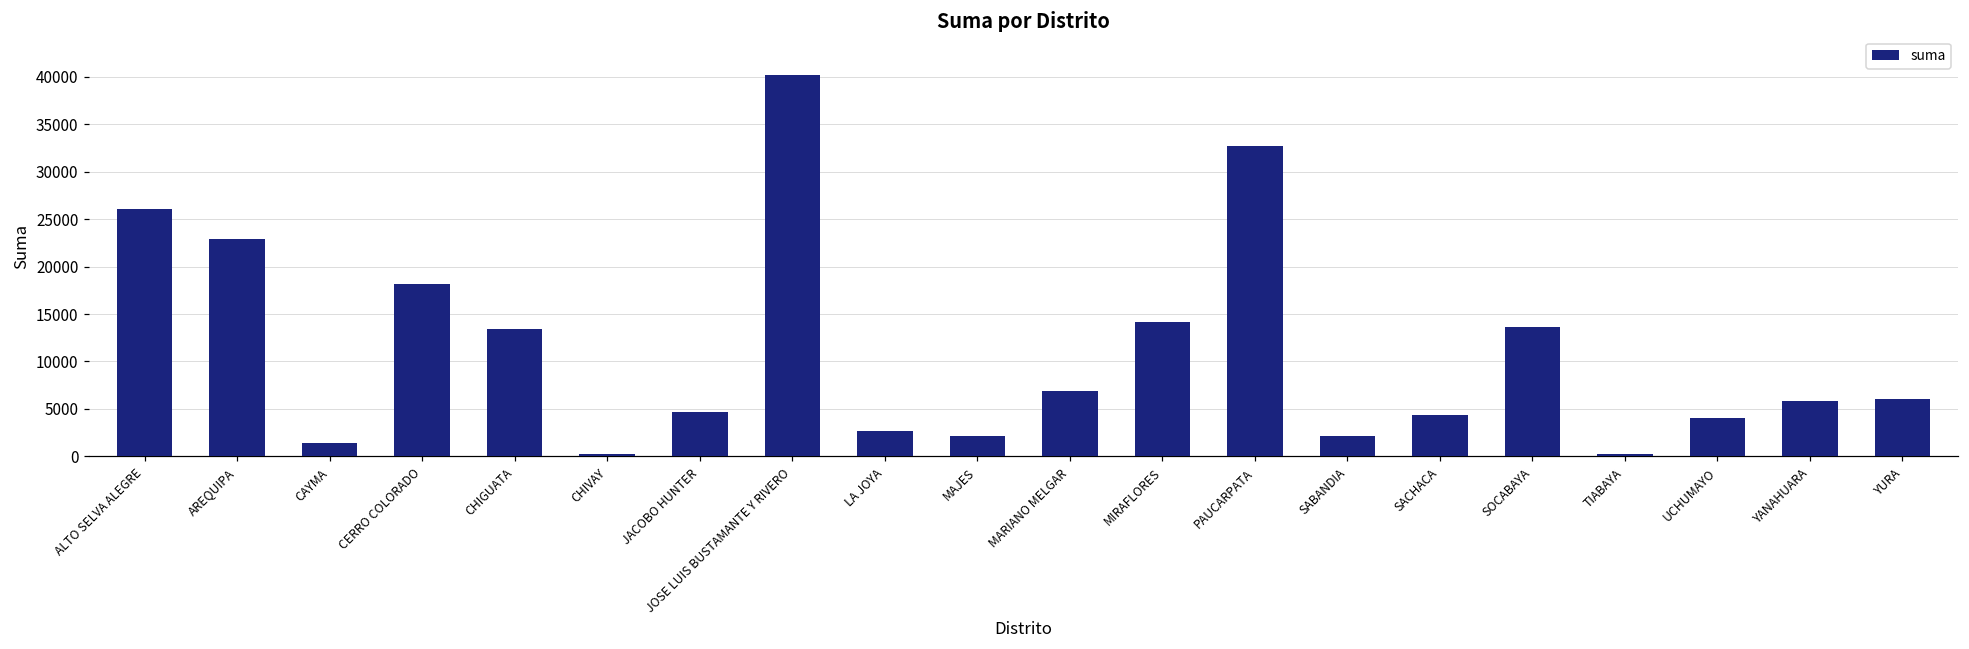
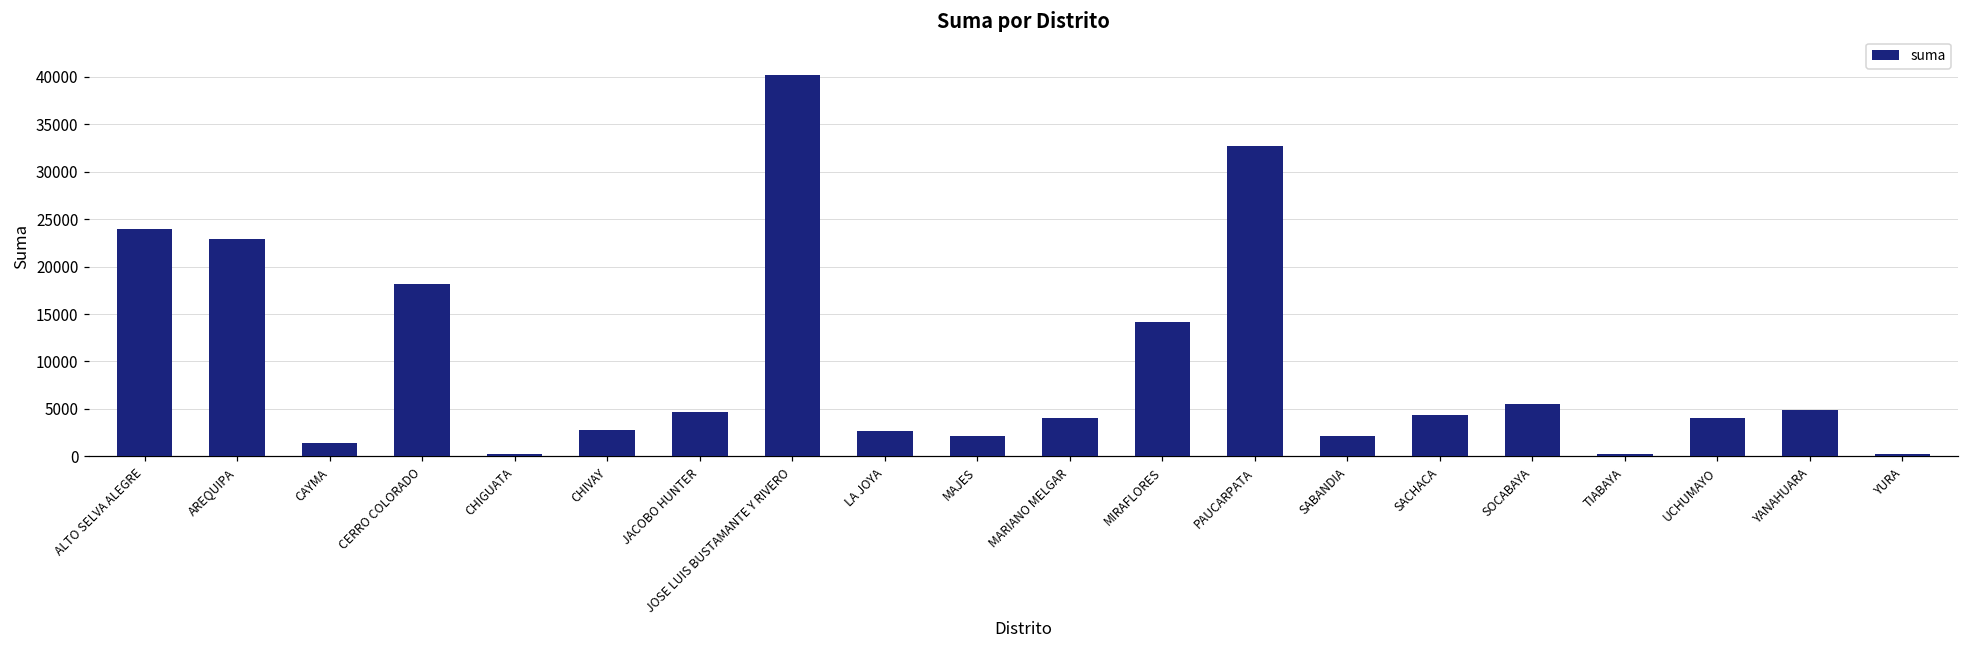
  {
-   "ALTO SELVA ALEGRE": 26000,
+   "ALTO SELVA ALEGRE": 24000,
    "AREQUIPA": 23000,
    "CAYMA": 1000,
    "CERRO COLORADO": 18000,
-   "CHIGUATA": 13000,
-   "CHIVAY": 0,
+   "CHIGUATA": 0,
+   "CHIVAY": 3000,
    "JACOBO HUNTER": 5000,
    "JOSE LUIS BUSTAMANTE Y RIVERO": 40000,
    "LA JOYA": 3000,
    "MAJES": 2000,
-   "MARIANO MELGAR": 7000,
+   "MARIANO MELGAR": 4000,
    "MIRAFLORES": 14000,
    "PAUCARPATA": 33000,
    "SABANDIA": 2000,
    "SACHACA": 4000,
-   "SOCABAYA": 14000,
+   "SOCABAYA": 5000,
    "TIABAYA": 0,
    "UCHUMAYO": 4000,
-   "YANAHUARA": 6000,
-   "YURA": 6000
+   "YANAHUARA": 5000,
+   "YURA": 0
  }
